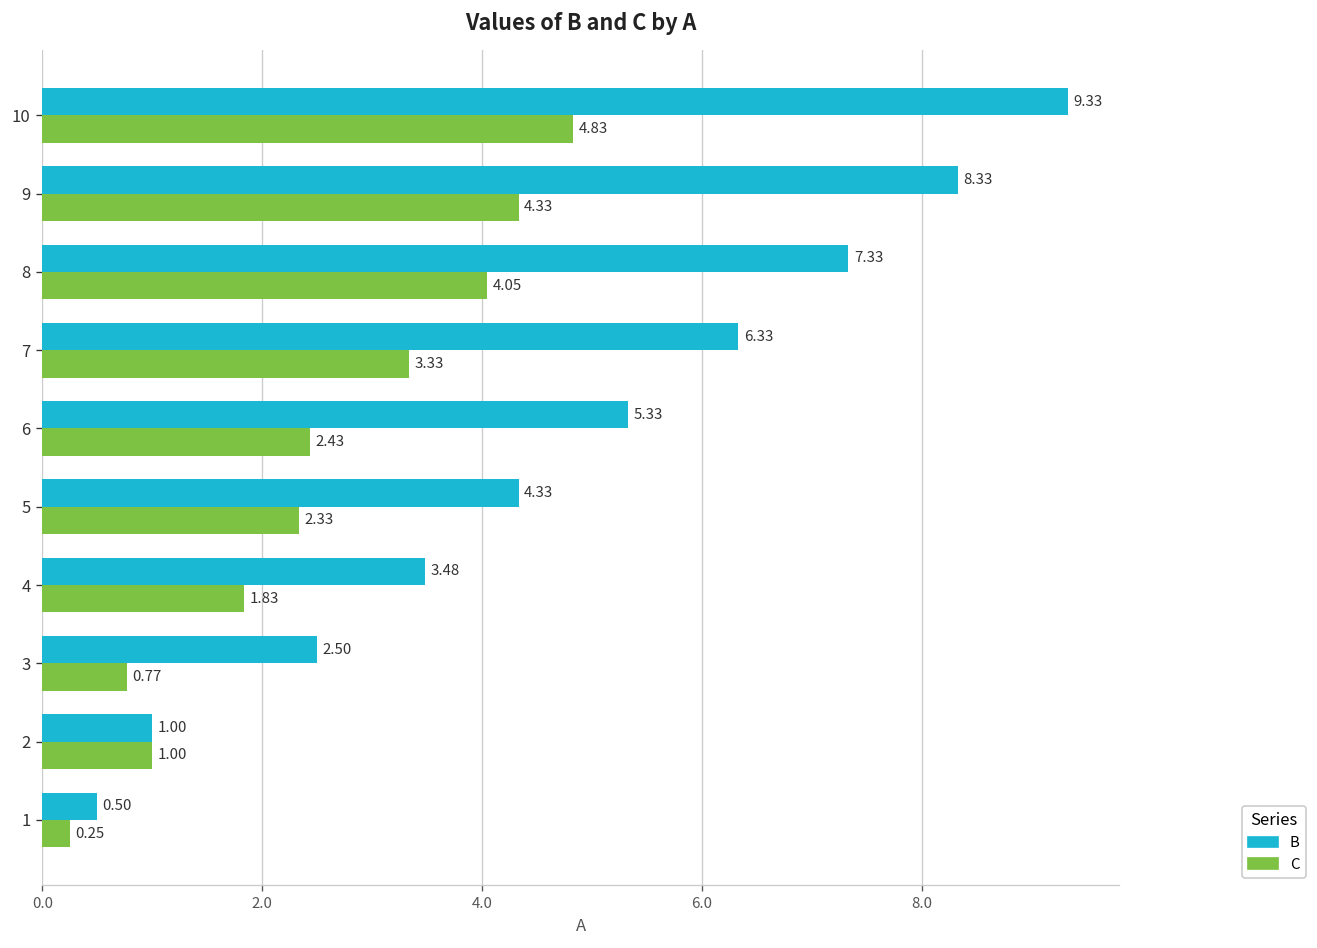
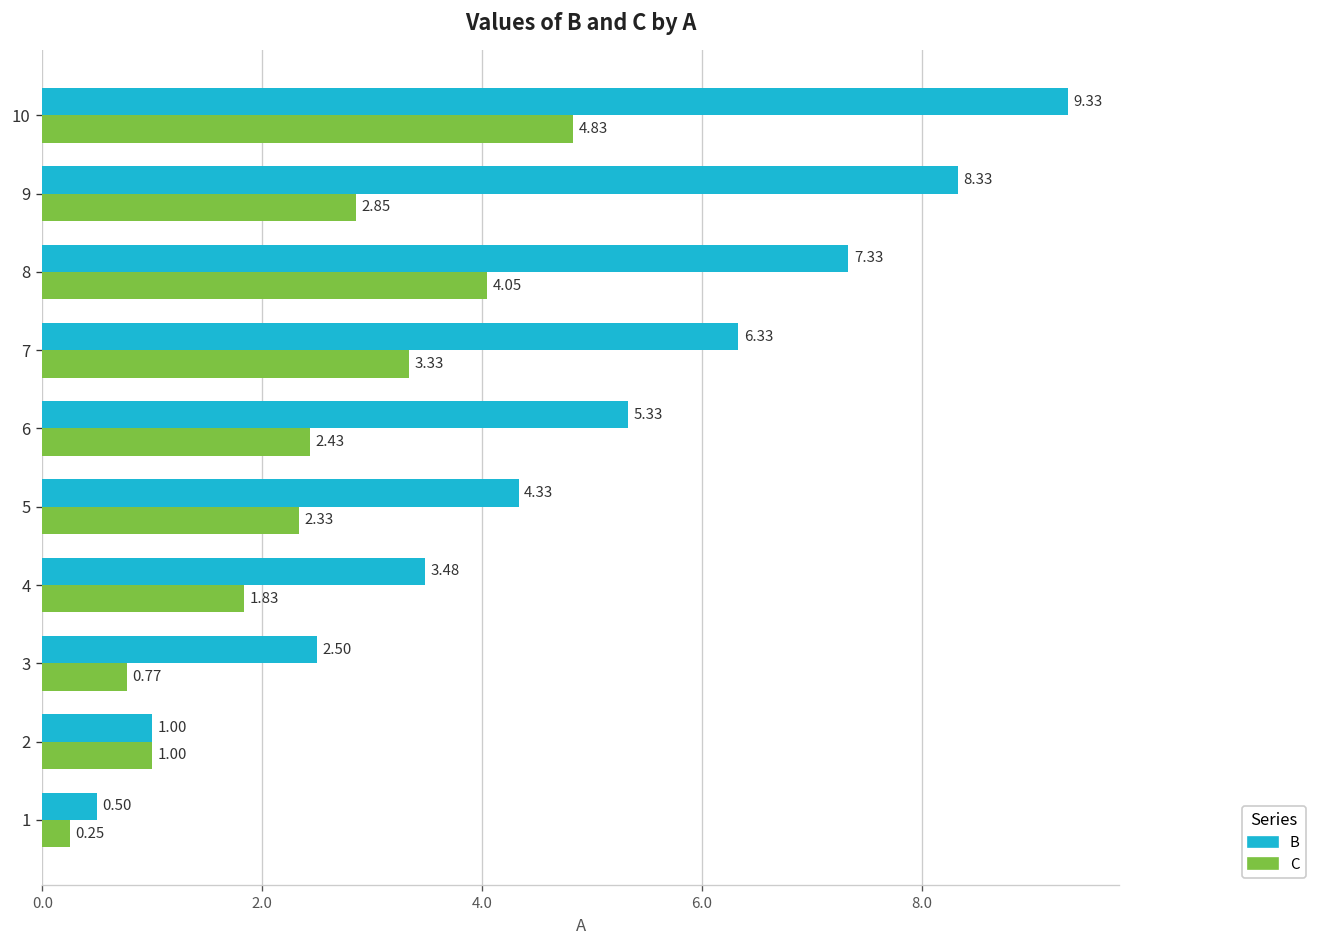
  {
    "B": {
      "10": 9.33,
      "9": 8.33,
      "8": 7.33,
      "7": 6.33,
      "6": 5.33,
      "5": 4.33,
      "4": 3.48,
      "3": 2.50,
      "2": 1.00,
      "1": 0.50
    },
    "C": {
      "10": 4.83,
-     "9": 4.33,
+     "9": 2.85,
      "8": 4.05,
      "7": 3.33,
      "6": 2.43,
      "5": 2.33,
      "4": 1.83,
      "3": 0.77,
      "2": 1.00,
      "1": 0.25
    }
  }
